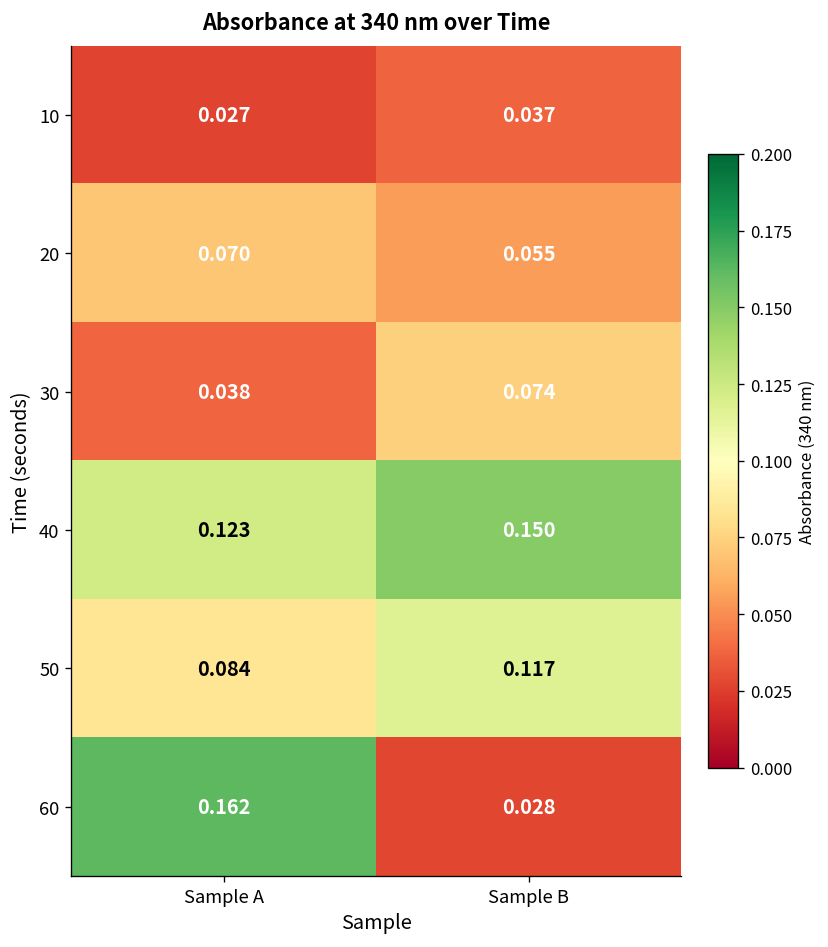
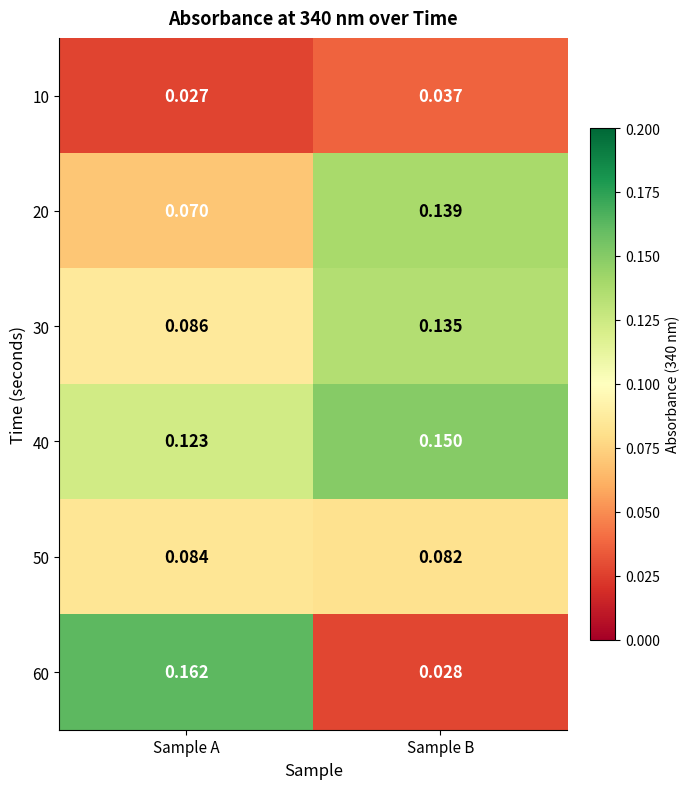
  {
    "10": {
      "Sample A": 0.027,
      "Sample B": 0.037
    },
    "20": {
      "Sample A": 0.070,
-     "Sample B": 0.055
+     "Sample B": 0.139
    },
    "30": {
-     "Sample A": 0.038,
-     "Sample B": 0.074
+     "Sample A": 0.086,
+     "Sample B": 0.135
    },
    "40": {
      "Sample A": 0.123,
      "Sample B": 0.150
    },
    "50": {
      "Sample A": 0.084,
-     "Sample B": 0.117
+     "Sample B": 0.082
    },
    "60": {
      "Sample A": 0.162,
      "Sample B": 0.028
    }
  }
